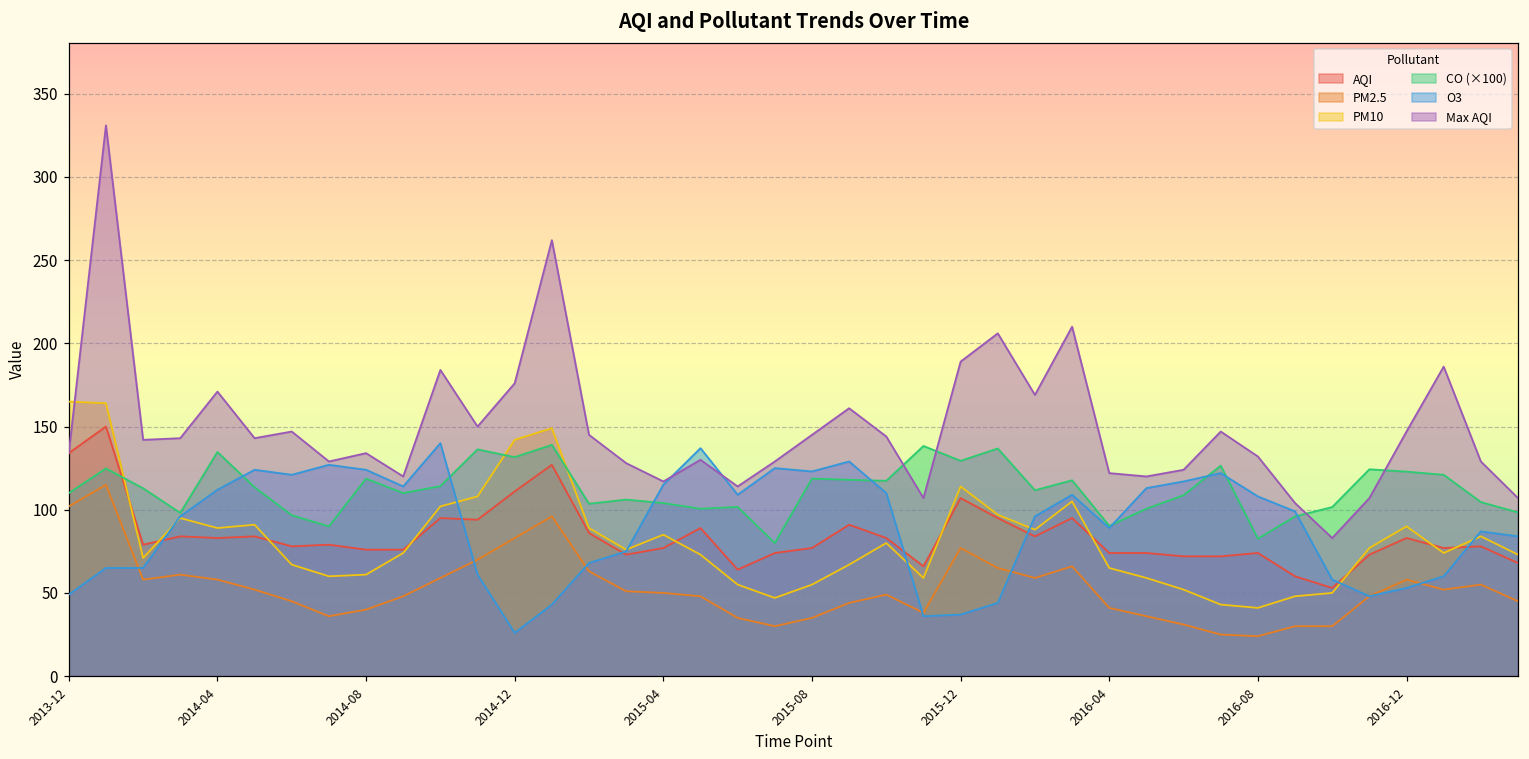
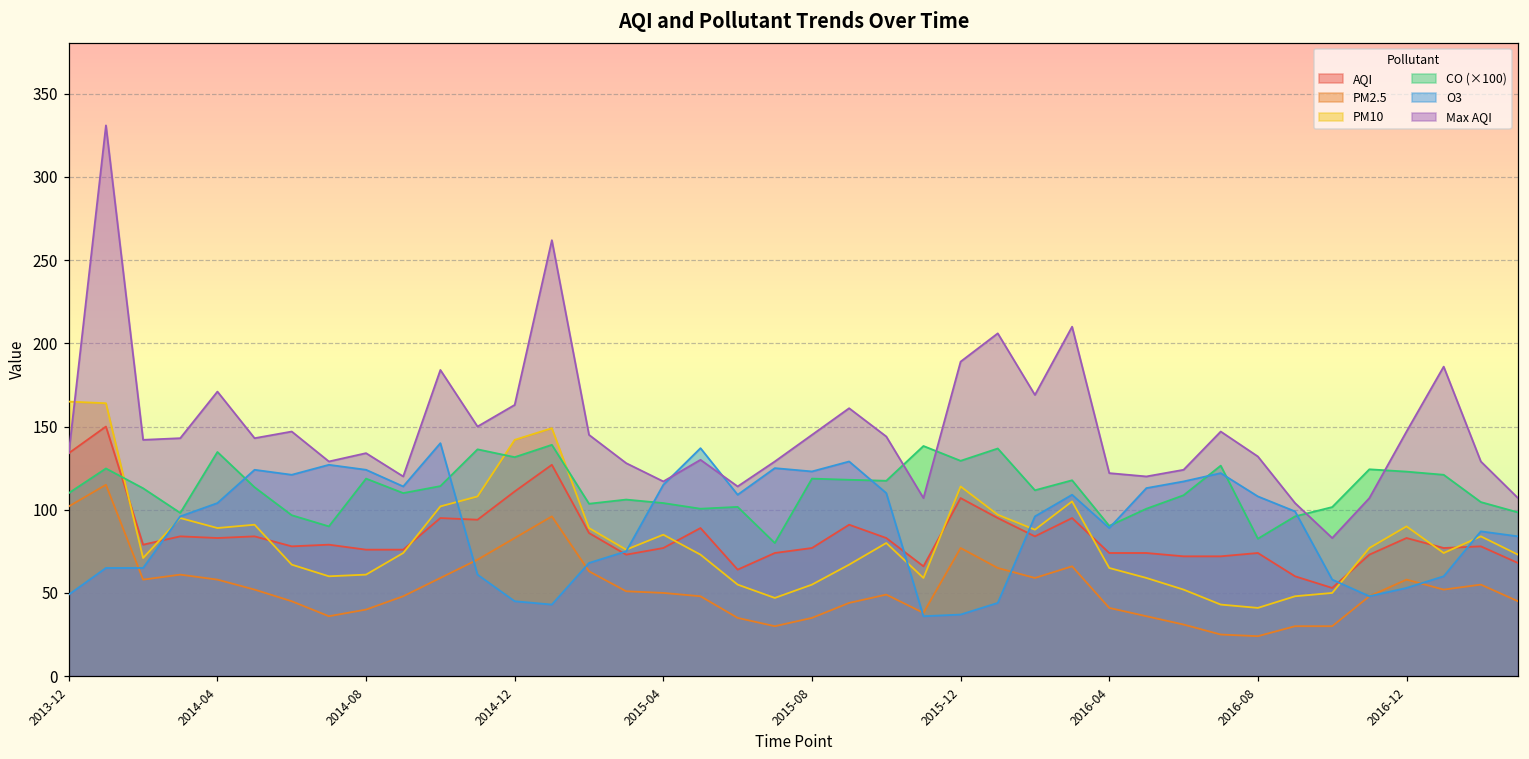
  {
    "CO (×100)": {
      "2013-12": 110,
      "2014-04": 135,
      "2014-08": 119,
      "2014-12": 132,
      "2015-04": 104,
      "2015-08": 119,
      "2015-12": 129,
      "2016-08": 83,
      "2016-12": 123
    },
    "O3": {
      "2013-12": 49,
-     "2014-04": 112,
+     "2014-04": 104,
      "2014-08": 124,
-     "2014-12": 26,
+     "2014-12": 45,
      "2015-04": 115,
      "2015-08": 123,
      "2015-12": 37,
      "2016-08": 108,
      "2016-12": 53
    },
    "Max AQI": {
      "2014-04": 171,
      "2014-08": 134,
-     "2014-12": 176,
+     "2014-12": 163,
      "2015-04": 117,
      "2015-08": 145,
      "2015-12": 189,
      "2016-04": 122,
      "2016-08": 132,
      "2016-12": 147
    }
  }
